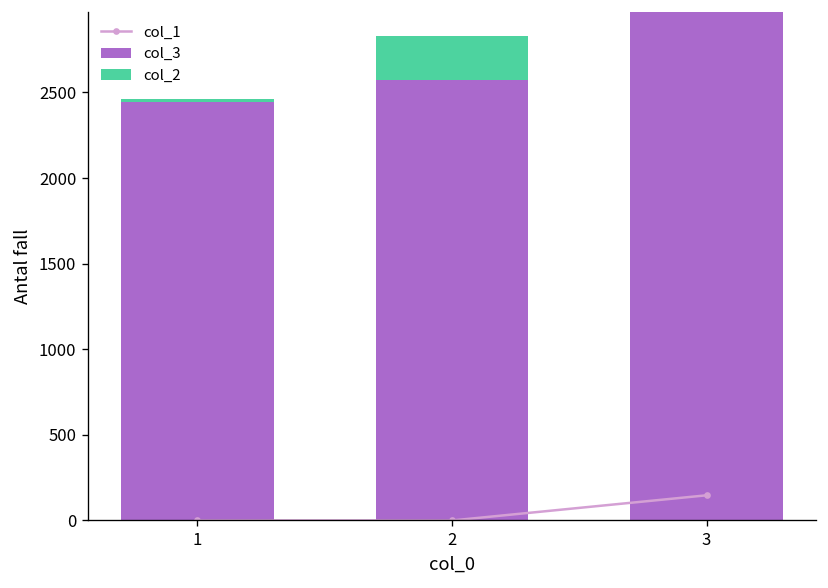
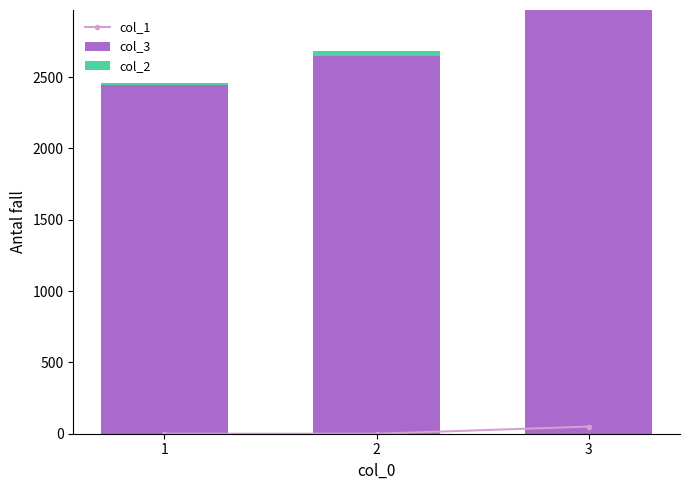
  {
    "col_1": {
      "1": 0,
      "2": 0,
-     "3": 150
+     "3": 50
    },
    "col_3": {
      "1": 2450,
-     "2": 2570,
+     "2": 2650,
      "3": 2970
    },
    "col_2": {
-     "2": 260,
+     "2": 40,
      "3": 0
    }
  }
